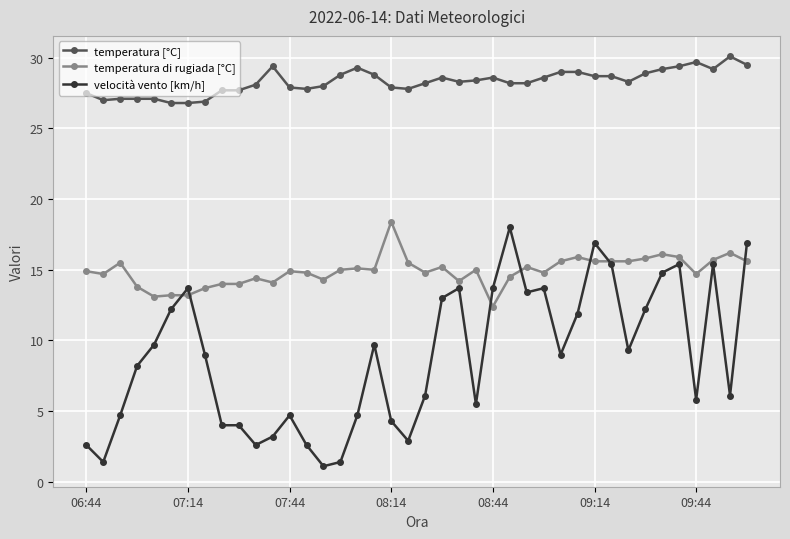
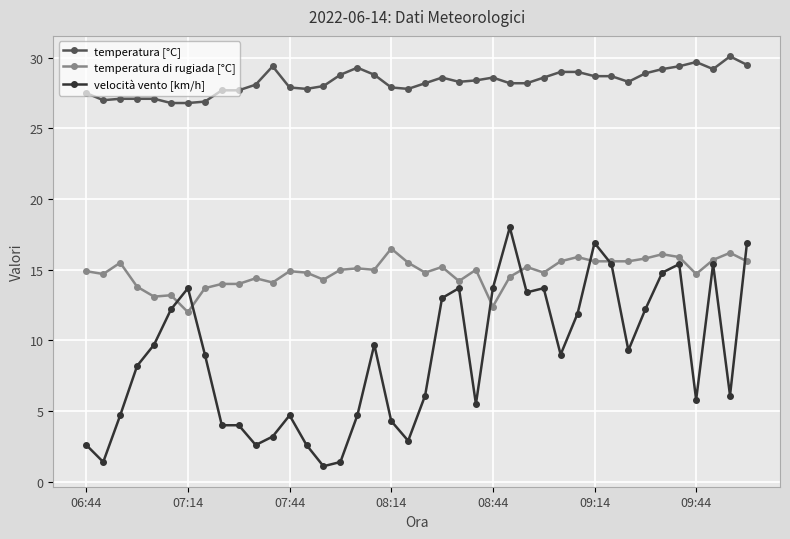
  {
    "temperatura di rugiada [°C]": {
      "06:44": 14.9,
-     "07:14": 13.2,
+     "07:14": 12.0,
      "07:44": 14.9,
-     "08:14": 18.4,
+     "08:14": 16.5,
      "08:44": 12.4,
      "09:14": 15.6,
      "09:44": 14.7
    }
  }
